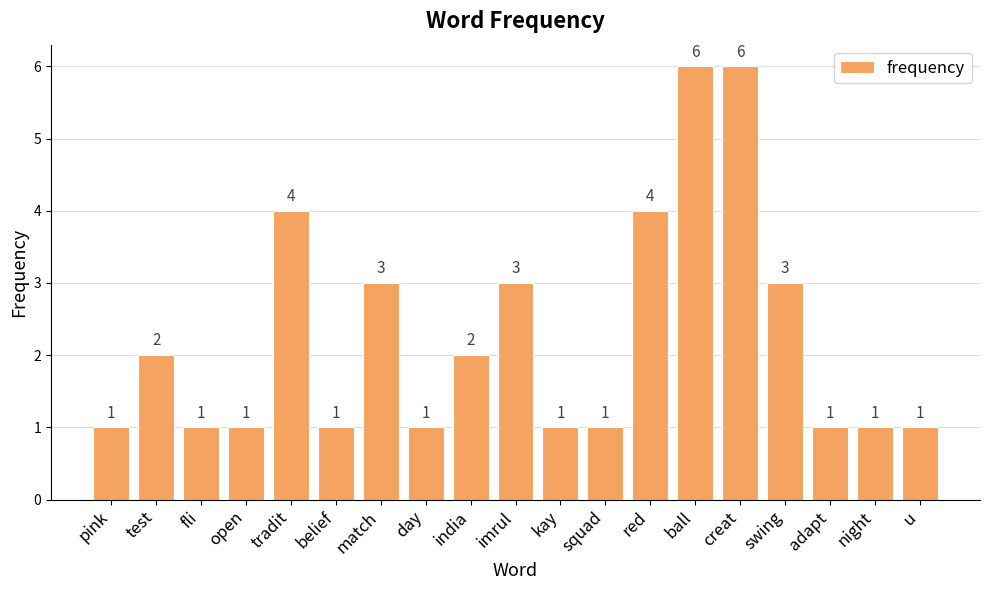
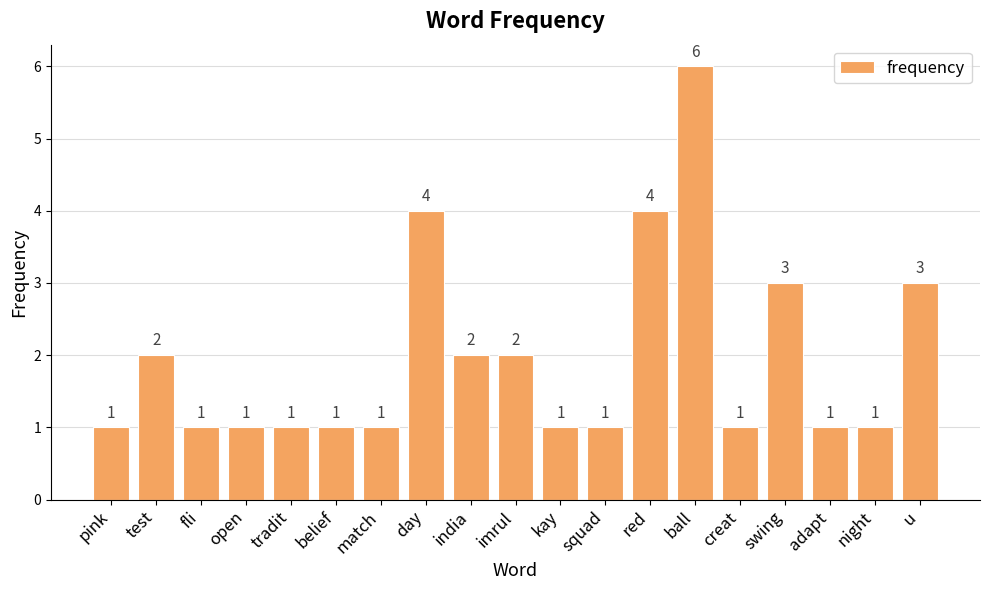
  {
    "pink": 1,
    "test": 2,
    "fli": 1,
    "open": 1,
-   "tradit": 4,
+   "tradit": 1,
    "belief": 1,
-   "match": 3,
-   "day": 1,
+   "match": 1,
+   "day": 4,
    "india": 2,
-   "imrul": 3,
+   "imrul": 2,
    "kay": 1,
    "squad": 1,
    "red": 4,
    "ball": 6,
-   "creat": 6,
+   "creat": 1,
    "swing": 3,
    "adapt": 1,
    "night": 1,
-   "u": 1
+   "u": 3
  }
